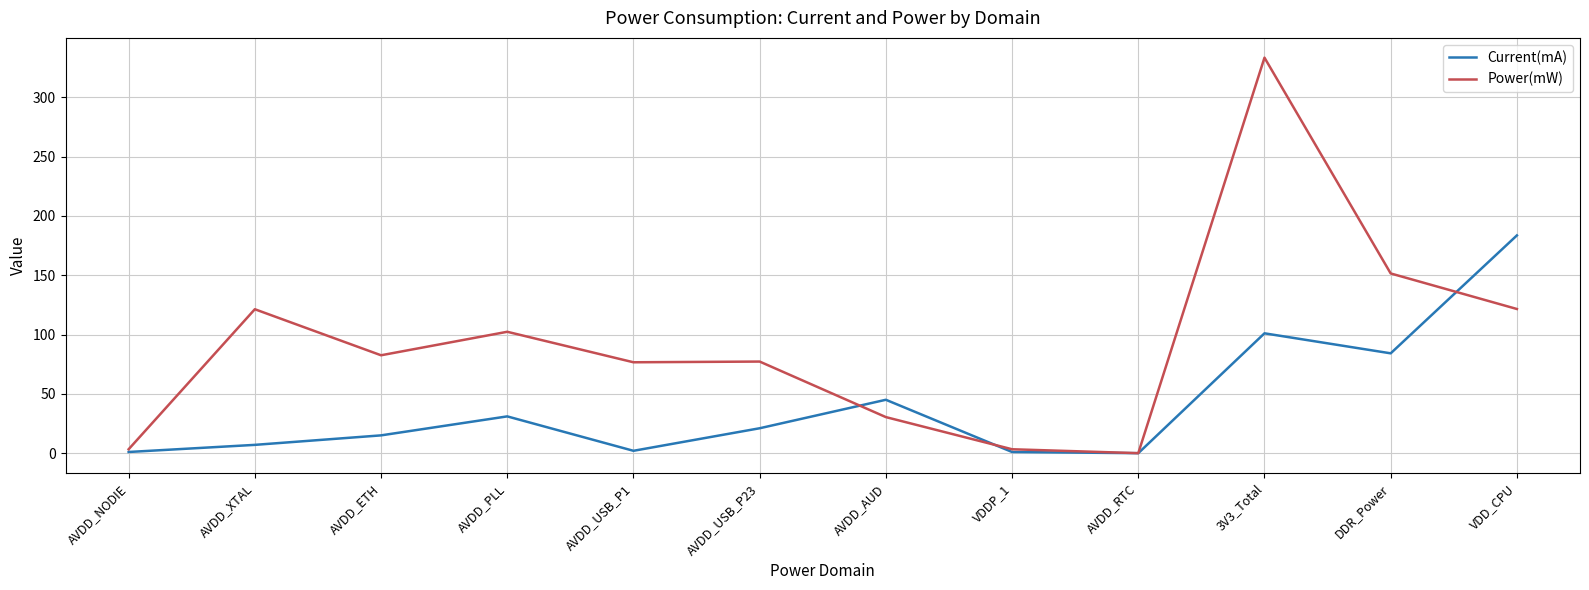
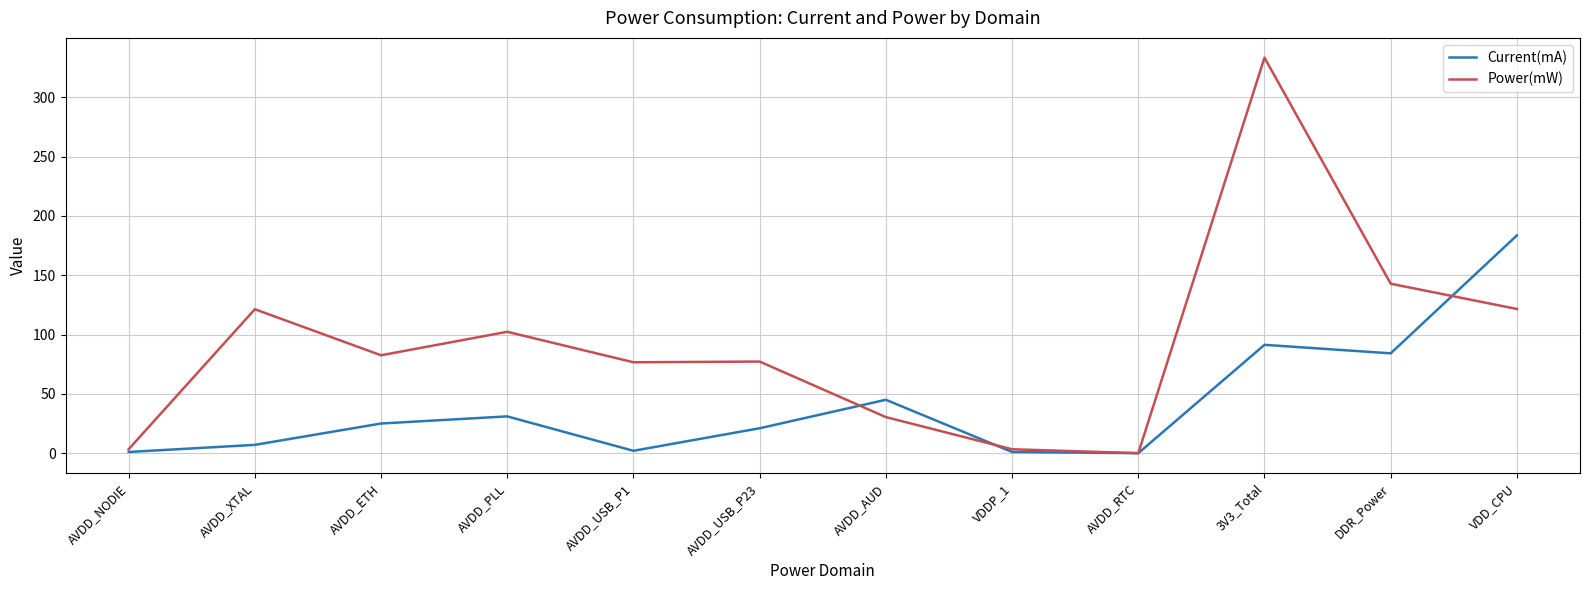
  {
    "Current(mA)": {
      "AVDD_NODIE": 1,
      "AVDD_XTAL": 7,
-     "AVDD_ETH": 15,
+     "AVDD_ETH": 25,
      "AVDD_PLL": 31,
      "AVDD_USB_P1": 2,
      "AVDD_USB_P23": 21,
      "AVDD_AUD": 45,
      "VDDP_1": 1,
-     "3V3_Total": 101,
+     "3V3_Total": 91,
      "DDR_Power": 84,
      "VDD_CPU": 184
    },
    "Power(mW)": {
      "AVDD_NODIE": 3,
      "AVDD_XTAL": 121,
      "AVDD_ETH": 83,
      "AVDD_PLL": 102,
      "AVDD_USB_P1": 77,
      "AVDD_USB_P23": 77,
      "AVDD_AUD": 30,
      "VDDP_1": 3,
      "3V3_Total": 333,
-     "DDR_Power": 151,
+     "DDR_Power": 143,
      "VDD_CPU": 122
    }
  }
